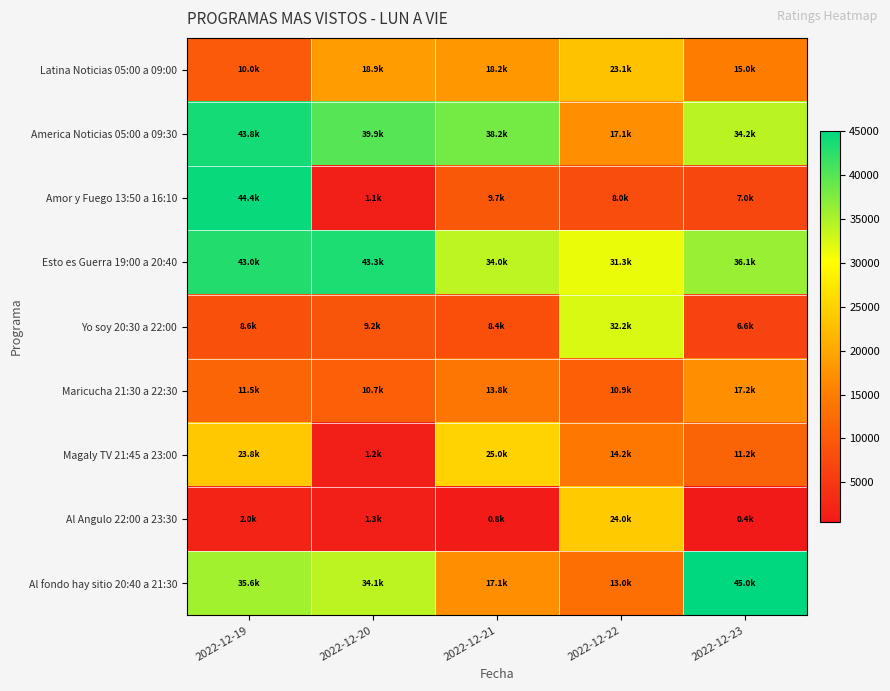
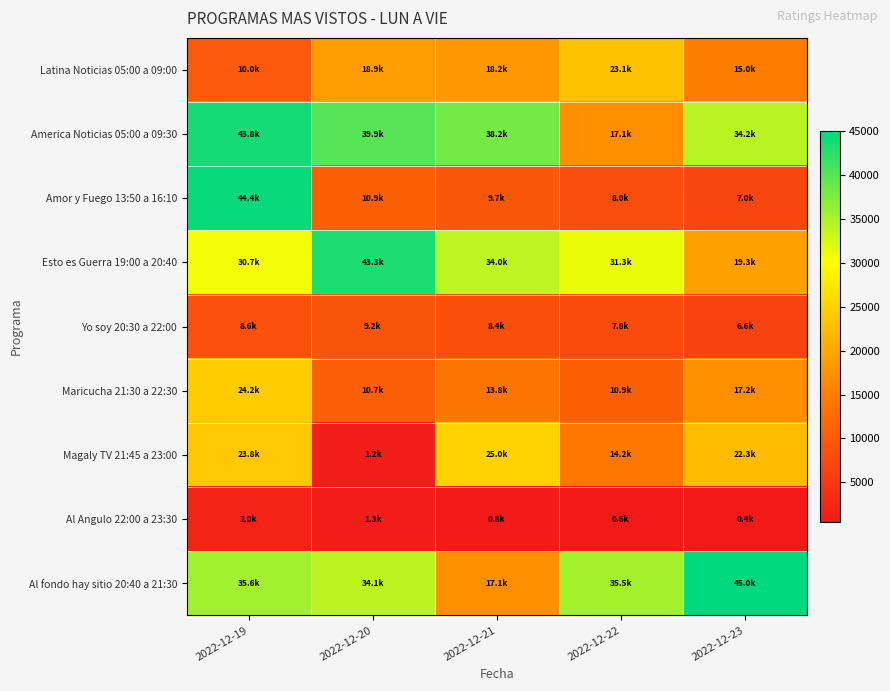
  {
    "Latina Noticias 05:00 a 09:00": {
      "2022-12-19": "10.0k",
      "2022-12-20": "18.9k",
      "2022-12-21": "18.2k",
      "2022-12-22": "23.1k",
      "2022-12-23": "15.0k"
    },
    "America Noticias 05:00 a 09:30": {
      "2022-12-19": "43.8k",
      "2022-12-20": "39.9k",
      "2022-12-21": "38.2k",
      "2022-12-22": "17.1k",
      "2022-12-23": "34.2k"
    },
    "Amor y Fuego 13:50 a 16:10": {
      "2022-12-19": "44.4k",
-     "2022-12-20": "1.1k",
+     "2022-12-20": "10.9k",
      "2022-12-21": "9.7k",
      "2022-12-22": "8.0k",
      "2022-12-23": "7.0k"
    },
    "Esto es Guerra 19:00 a 20:40": {
-     "2022-12-19": "43.0k",
+     "2022-12-19": "30.7k",
      "2022-12-20": "43.3k",
      "2022-12-21": "34.0k",
      "2022-12-22": "31.3k",
-     "2022-12-23": "36.1k"
+     "2022-12-23": "19.3k"
    },
    "Yo soy 20:30 a 22:00": {
      "2022-12-19": "8.6k",
      "2022-12-20": "9.2k",
      "2022-12-21": "8.4k",
-     "2022-12-22": "32.2k",
+     "2022-12-22": "7.8k",
      "2022-12-23": "6.6k"
    },
    "Maricucha 21:30 a 22:30": {
-     "2022-12-19": "11.5k",
+     "2022-12-19": "24.2k",
      "2022-12-20": "10.7k",
      "2022-12-21": "13.8k",
      "2022-12-22": "10.9k",
      "2022-12-23": "17.2k"
    },
    "Magaly TV 21:45 a 23:00": {
      "2022-12-19": "23.8k",
      "2022-12-20": "1.2k",
      "2022-12-21": "25.0k",
      "2022-12-22": "14.2k",
-     "2022-12-23": "11.2k"
+     "2022-12-23": "22.3k"
    },
    "Al Angulo 22:00 a 23:30": {
      "2022-12-19": "2.0k",
      "2022-12-20": "1.3k",
      "2022-12-21": "0.8k",
-     "2022-12-22": "24.0k",
+     "2022-12-22": "0.6k",
      "2022-12-23": "0.4k"
    },
    "Al fondo hay sitio 20:40 a 21:30": {
      "2022-12-19": "35.6k",
      "2022-12-20": "34.1k",
      "2022-12-21": "17.1k",
-     "2022-12-22": "13.0k",
+     "2022-12-22": "35.5k",
      "2022-12-23": "45.0k"
    }
  }
